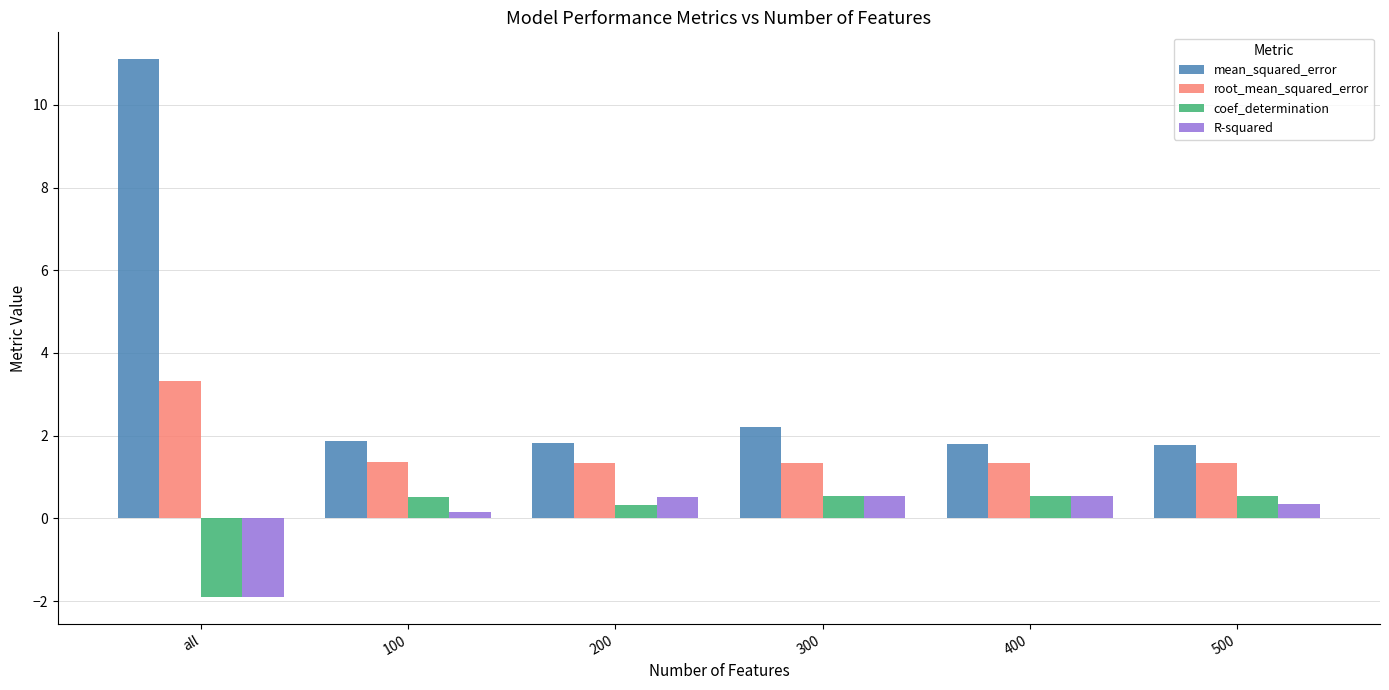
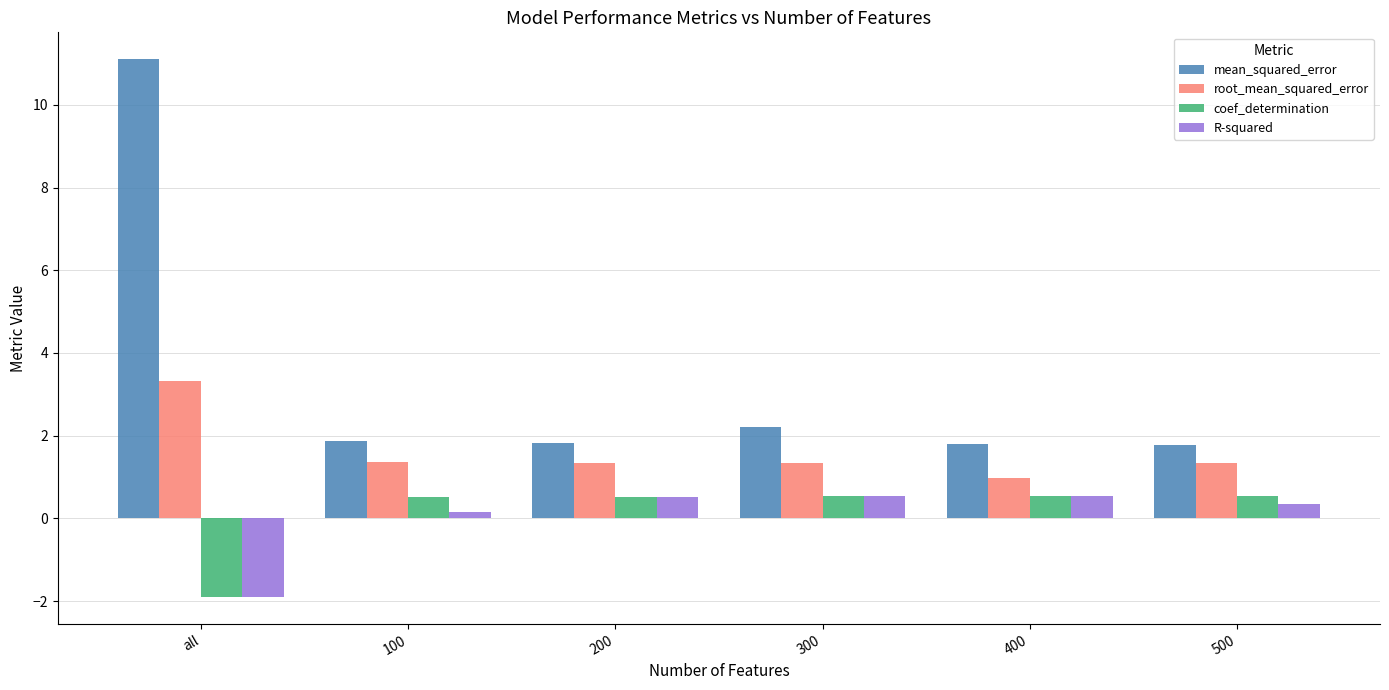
  {
    "mean_squared_error": {
      "all": 11.1,
      "100": 1.9,
      "200": 1.8,
      "300": 2.2,
      "400": 1.8,
      "500": 1.8
    },
    "root_mean_squared_error": {
      "all": 3.3,
      "100": 1.4,
      "200": 1.3,
      "300": 1.3,
-     "400": 1.3,
+     "400": 1.0,
      "500": 1.3
    },
    "coef_determination": {
      "all": -1.9,
      "100": 0.5,
-     "200": 0.3,
+     "200": 0.5,
      "300": 0.5,
      "400": 0.5,
      "500": 0.5
    },
    "R-squared": {
      "all": -1.9,
      "100": 0.2,
      "200": 0.5,
      "300": 0.5,
      "400": 0.5,
      "500": 0.3
    }
  }
